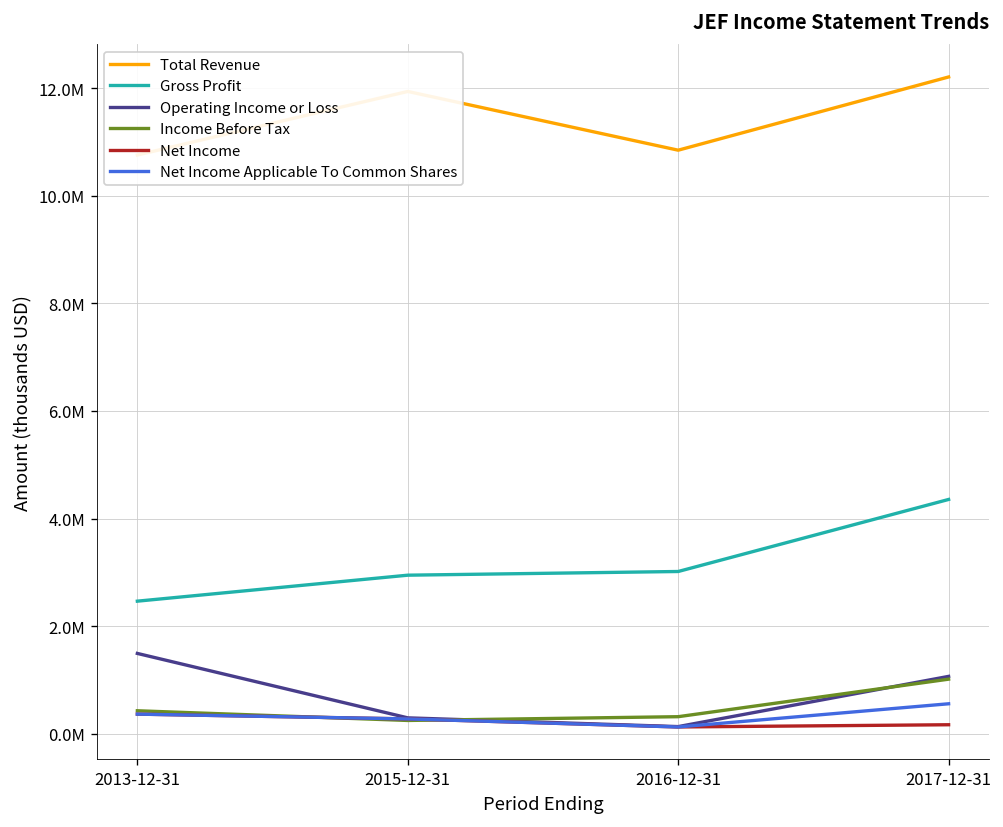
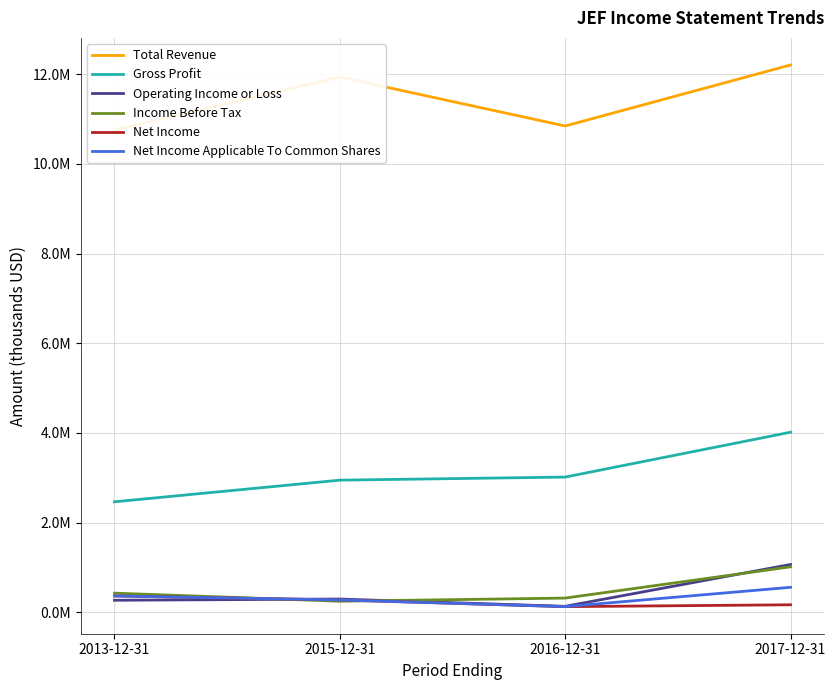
  {
    "Total Revenue": {
      "2016-12-31": 10800000,
      "2017-12-31": 12200000
    },
    "Gross Profit": {
      "2013-12-31": 2500000,
      "2015-12-31": 2900000,
      "2016-12-31": 3000000,
-     "2017-12-31": 4400000
+     "2017-12-31": 4000000
    },
    "Operating Income or Loss": {
-     "2013-12-31": 1500000
+     "2013-12-31": 300000
    },
    "Income Before Tax": {
      "2013-12-31": 400000,
      "2016-12-31": 300000
    },
    "Net Income": {
      "2017-12-31": 200000
    },
    "Net Income Applicable To Common Shares": {
      "2017-12-31": 600000
    }
  }
